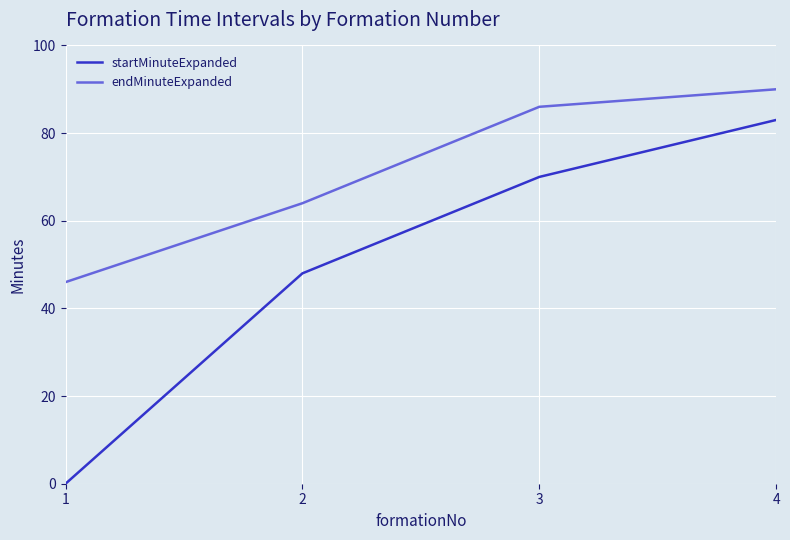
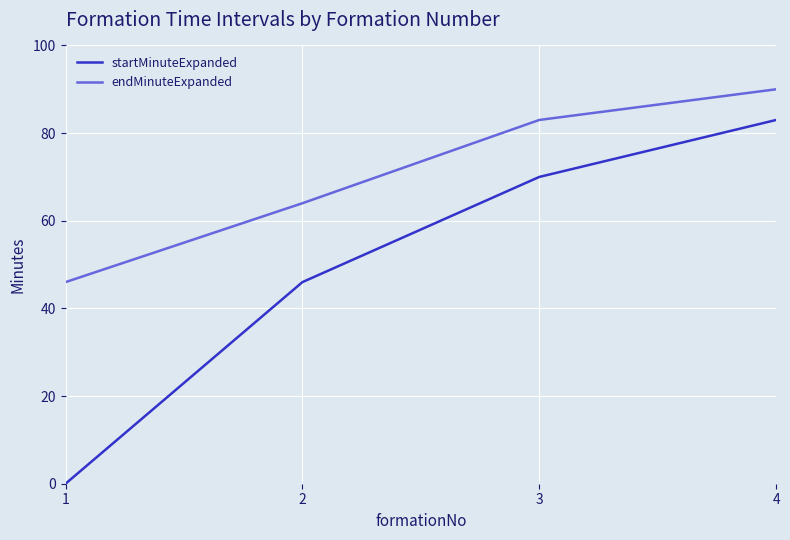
  {
    "startMinuteExpanded": {
      "1": 0,
-     "2": 48,
+     "2": 46,
      "3": 70,
      "4": 83
    },
    "endMinuteExpanded": {
      "1": 46,
      "2": 64,
-     "3": 86,
+     "3": 83,
      "4": 90
    }
  }
